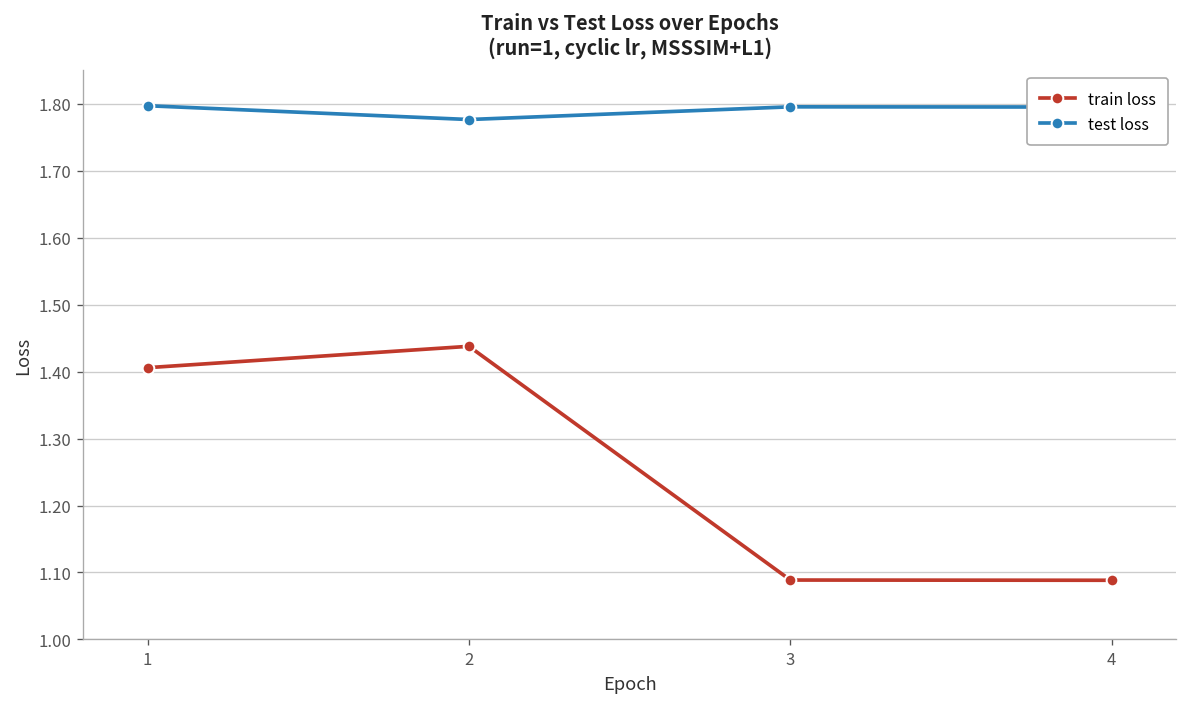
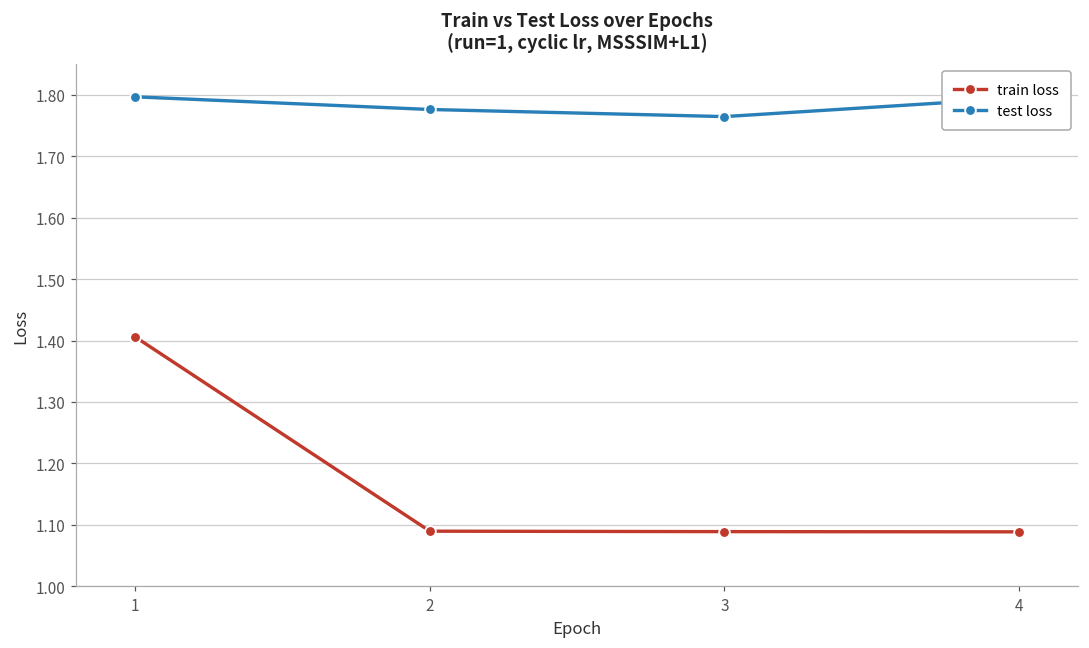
  {
    "train loss": {
      "1": 1.41,
-     "2": 1.44,
+     "2": 1.09,
      "3": 1.09,
      "4": 1.09
    },
    "test loss": {
      "1": 1.80,
      "2": 1.78,
-     "3": 1.80
+     "3": 1.76
    }
  }
